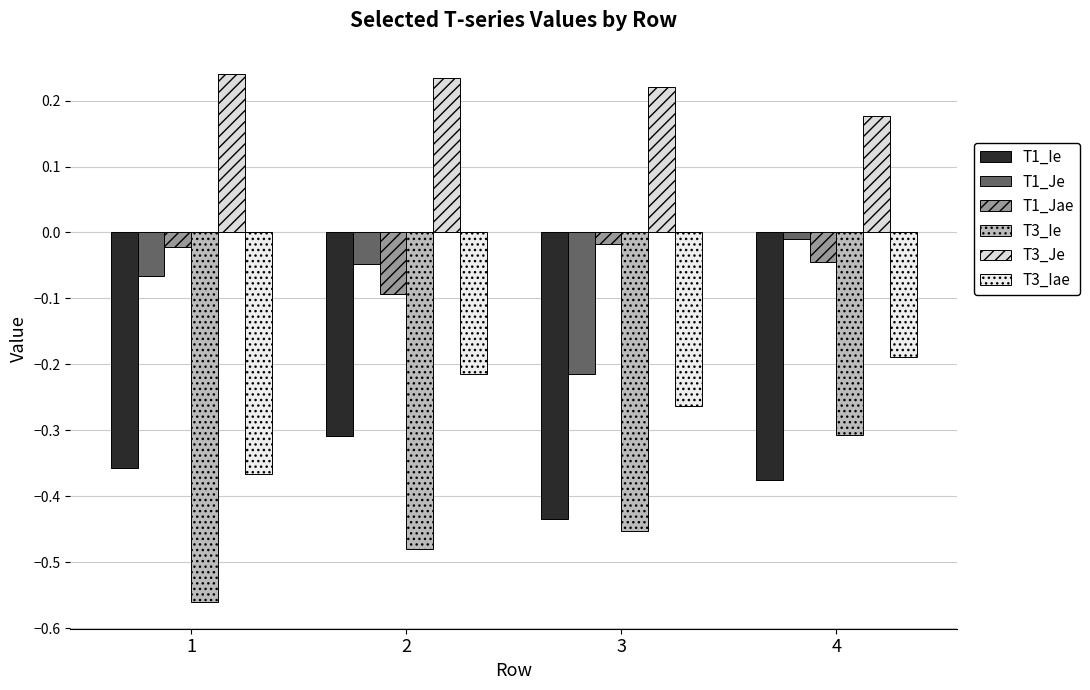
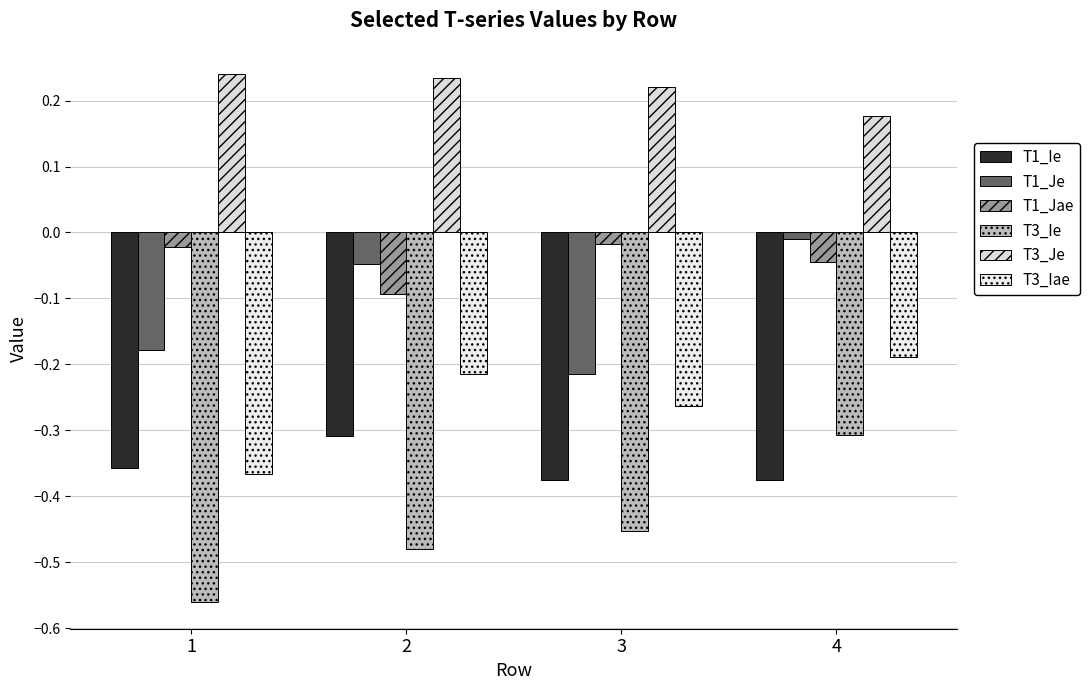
  {
    "T1_Ie": {
      "1": -0.36,
      "2": -0.31,
-     "3": -0.43,
+     "3": -0.38,
      "4": -0.38
    },
    "T1_Je": {
-     "1": -0.07,
+     "1": -0.18,
      "2": -0.05,
      "3": -0.21,
      "4": -0.01
    }
  }
